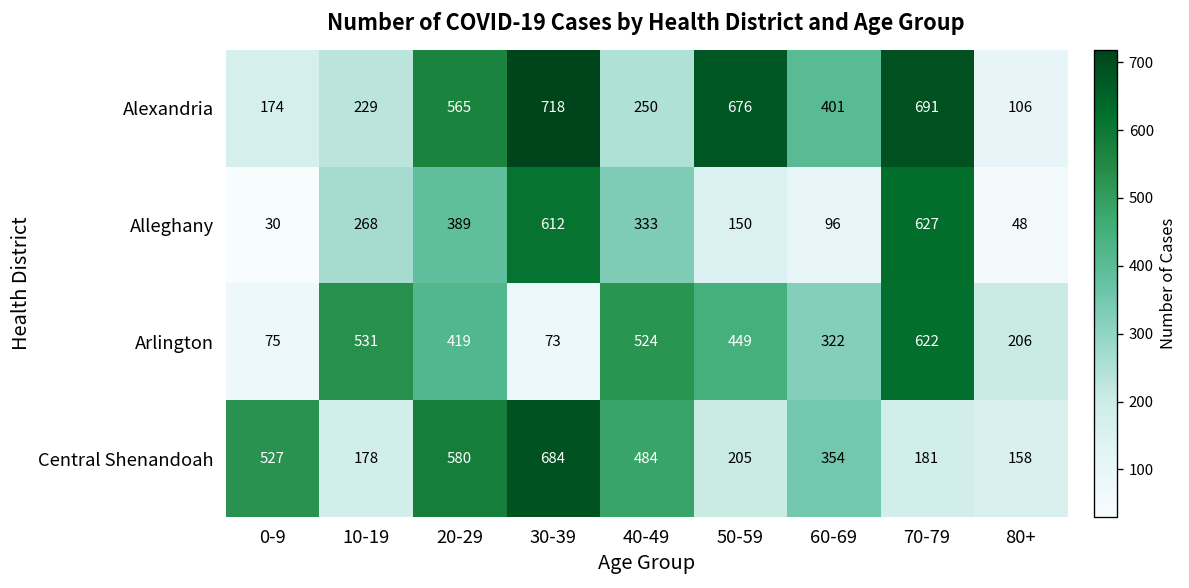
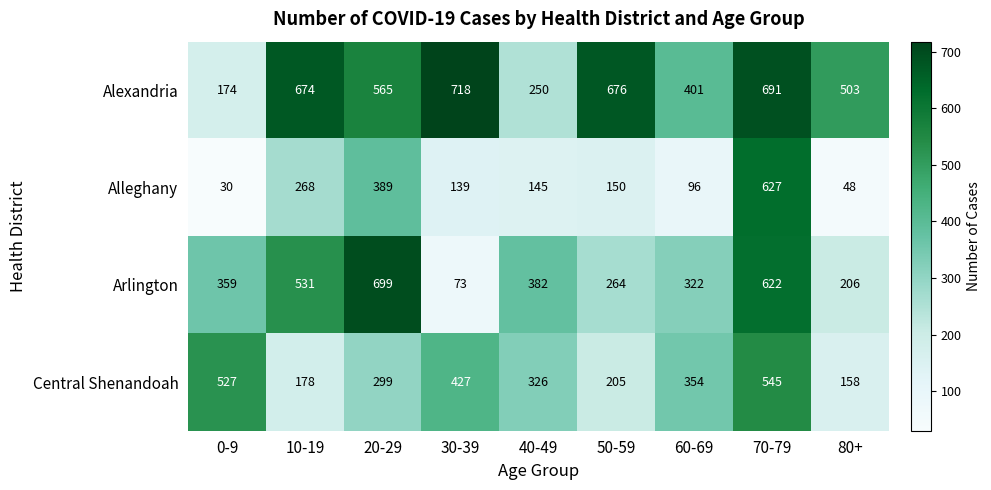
  {
    "Alexandria": {
      "0-9": 174,
-     "10-19": 229,
+     "10-19": 674,
      "20-29": 565,
      "30-39": 718,
      "40-49": 250,
      "50-59": 676,
      "60-69": 401,
      "70-79": 691,
-     "80+": 106
+     "80+": 503
    },
    "Alleghany": {
      "0-9": 30,
      "10-19": 268,
      "20-29": 389,
-     "30-39": 612,
-     "40-49": 333,
+     "30-39": 139,
+     "40-49": 145,
      "50-59": 150,
      "60-69": 96,
      "70-79": 627,
      "80+": 48
    },
    "Arlington": {
-     "0-9": 75,
+     "0-9": 359,
      "10-19": 531,
-     "20-29": 419,
+     "20-29": 699,
      "30-39": 73,
-     "40-49": 524,
-     "50-59": 449,
+     "40-49": 382,
+     "50-59": 264,
      "60-69": 322,
      "70-79": 622,
      "80+": 206
    },
    "Central Shenandoah": {
      "0-9": 527,
      "10-19": 178,
-     "20-29": 580,
-     "30-39": 684,
-     "40-49": 484,
+     "20-29": 299,
+     "30-39": 427,
+     "40-49": 326,
      "50-59": 205,
      "60-69": 354,
-     "70-79": 181,
+     "70-79": 545,
      "80+": 158
    }
  }
